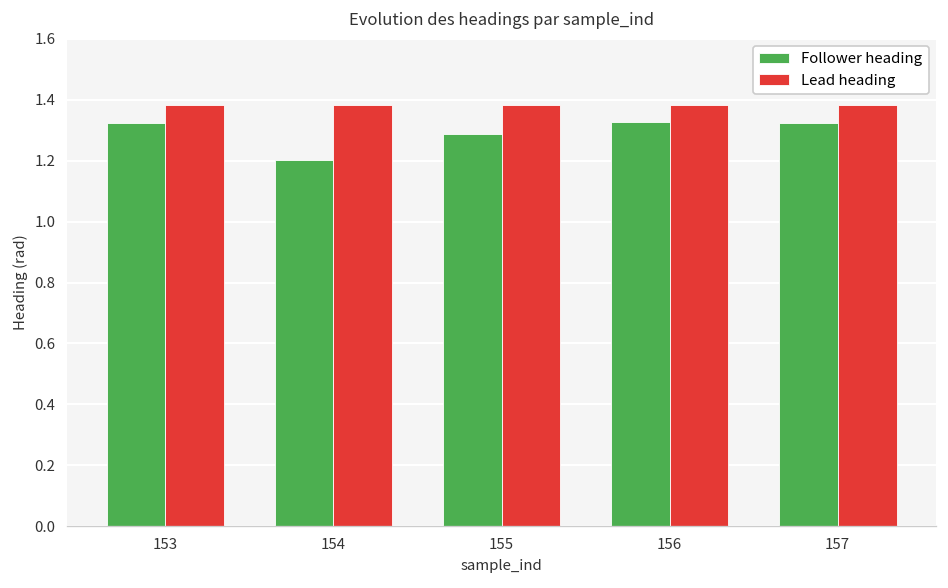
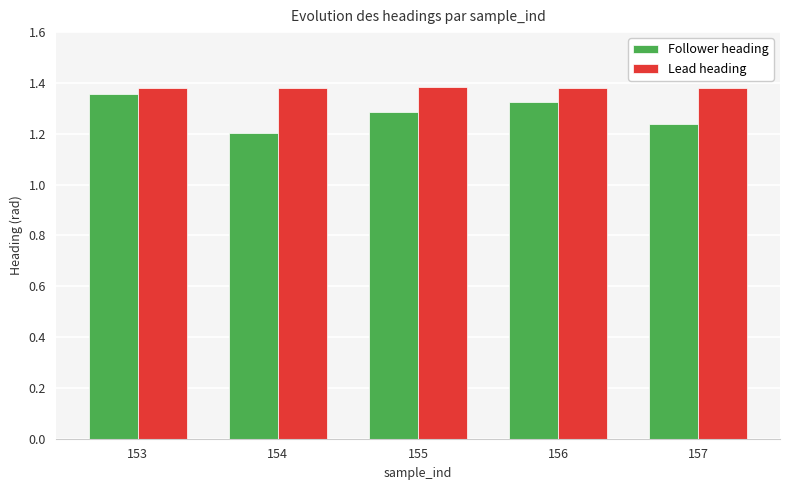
  {
    "Follower heading": {
-     "153": 1.32,
+     "153": 1.36,
      "154": 1.20,
      "155": 1.29,
      "156": 1.33,
-     "157": 1.32
+     "157": 1.24
    },
    "Lead heading": {
      "153": 1.38,
      "154": 1.38,
      "155": 1.38,
      "156": 1.38,
      "157": 1.38
    }
  }
